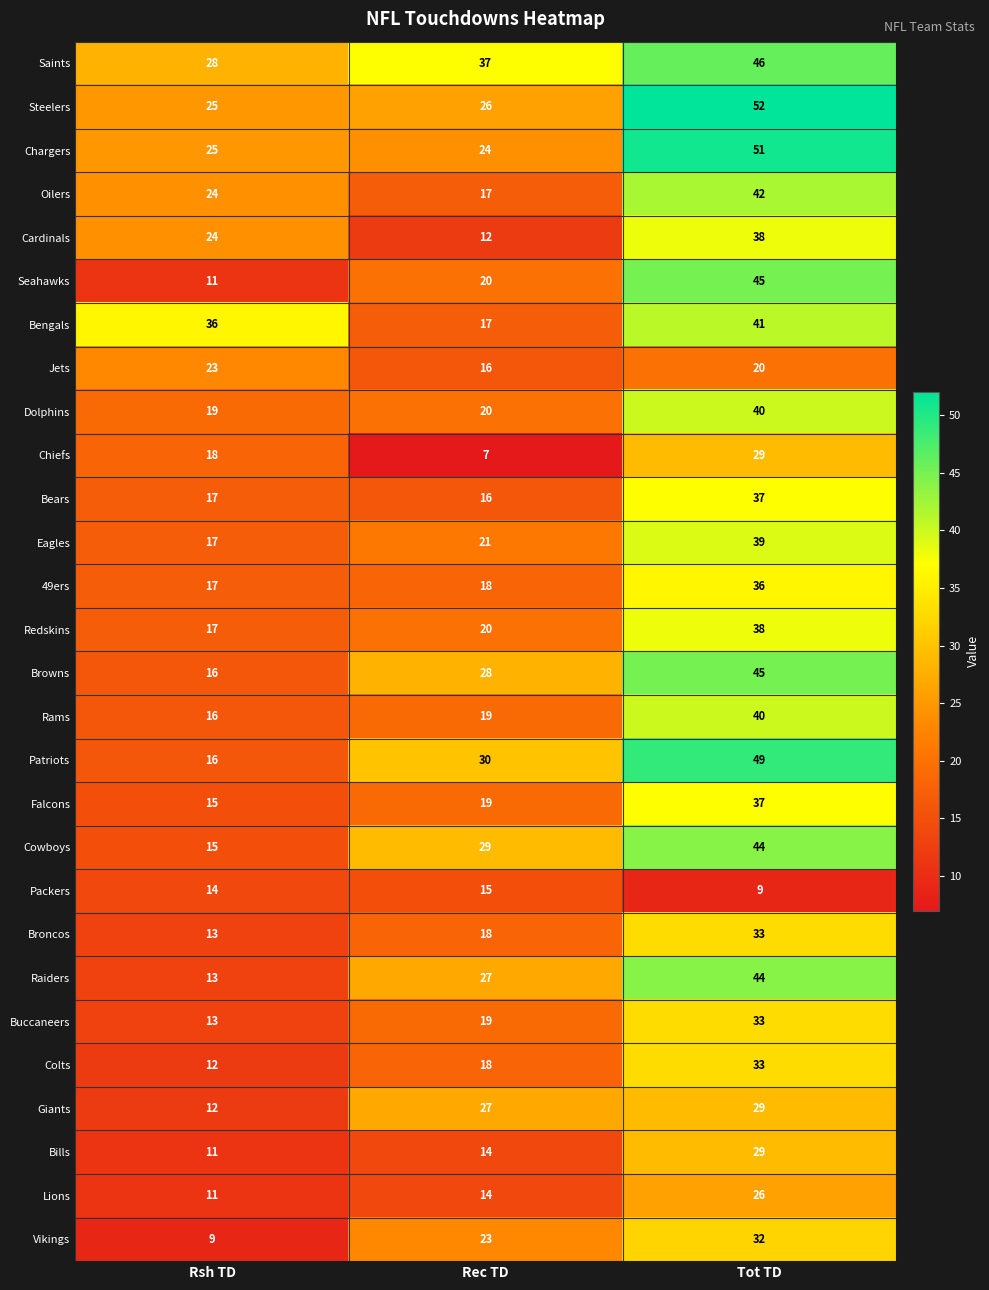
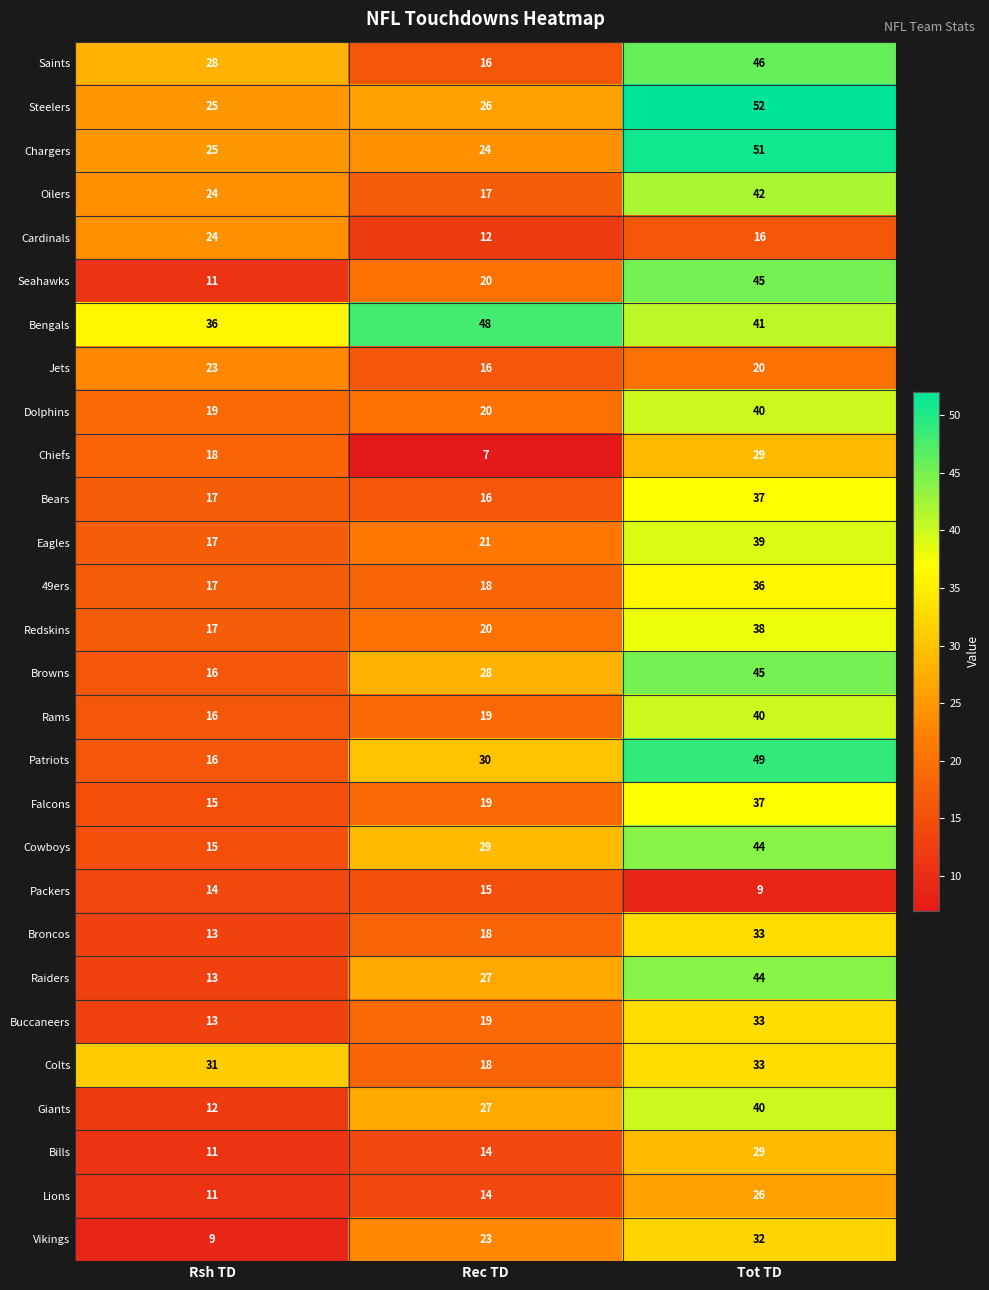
  {
    "Saints": {
      "Rsh TD": 28,
-     "Rec TD": 37,
+     "Rec TD": 16,
      "Tot TD": 46
    },
    "Steelers": {
      "Rsh TD": 25,
      "Rec TD": 26,
      "Tot TD": 52
    },
    "Chargers": {
      "Rsh TD": 25,
      "Rec TD": 24,
      "Tot TD": 51
    },
    "Oilers": {
      "Rsh TD": 24,
      "Rec TD": 17,
      "Tot TD": 42
    },
    "Cardinals": {
      "Rsh TD": 24,
      "Rec TD": 12,
-     "Tot TD": 38
+     "Tot TD": 16
    },
    "Seahawks": {
      "Rsh TD": 11,
      "Rec TD": 20,
      "Tot TD": 45
    },
    "Bengals": {
      "Rsh TD": 36,
-     "Rec TD": 17,
+     "Rec TD": 48,
      "Tot TD": 41
    },
    "Jets": {
      "Rsh TD": 23,
      "Rec TD": 16,
      "Tot TD": 20
    },
    "Dolphins": {
      "Rsh TD": 19,
      "Rec TD": 20,
      "Tot TD": 40
    },
    "Chiefs": {
      "Rsh TD": 18,
      "Rec TD": 7,
      "Tot TD": 29
    },
    "Bears": {
      "Rsh TD": 17,
      "Rec TD": 16,
      "Tot TD": 37
    },
    "Eagles": {
      "Rsh TD": 17,
      "Rec TD": 21,
      "Tot TD": 39
    },
    "49ers": {
      "Rsh TD": 17,
      "Rec TD": 18,
      "Tot TD": 36
    },
    "Redskins": {
      "Rsh TD": 17,
      "Rec TD": 20,
      "Tot TD": 38
    },
    "Browns": {
      "Rsh TD": 16,
      "Rec TD": 28,
      "Tot TD": 45
    },
    "Rams": {
      "Rsh TD": 16,
      "Rec TD": 19,
      "Tot TD": 40
    },
    "Patriots": {
      "Rsh TD": 16,
      "Rec TD": 30,
      "Tot TD": 49
    },
    "Falcons": {
      "Rsh TD": 15,
      "Rec TD": 19,
      "Tot TD": 37
    },
    "Cowboys": {
      "Rsh TD": 15,
      "Rec TD": 29,
      "Tot TD": 44
    },
    "Packers": {
      "Rsh TD": 14,
      "Rec TD": 15,
      "Tot TD": 9
    },
    "Broncos": {
      "Rsh TD": 13,
      "Rec TD": 18,
      "Tot TD": 33
    },
    "Raiders": {
      "Rsh TD": 13,
      "Rec TD": 27,
      "Tot TD": 44
    },
    "Buccaneers": {
      "Rsh TD": 13,
      "Rec TD": 19,
      "Tot TD": 33
    },
    "Colts": {
-     "Rsh TD": 12,
+     "Rsh TD": 31,
      "Rec TD": 18,
      "Tot TD": 33
    },
    "Giants": {
      "Rsh TD": 12,
      "Rec TD": 27,
-     "Tot TD": 29
+     "Tot TD": 40
    },
    "Bills": {
      "Rsh TD": 11,
      "Rec TD": 14,
      "Tot TD": 29
    },
    "Lions": {
      "Rsh TD": 11,
      "Rec TD": 14,
      "Tot TD": 26
    },
    "Vikings": {
      "Rsh TD": 9,
      "Rec TD": 23,
      "Tot TD": 32
    }
  }
